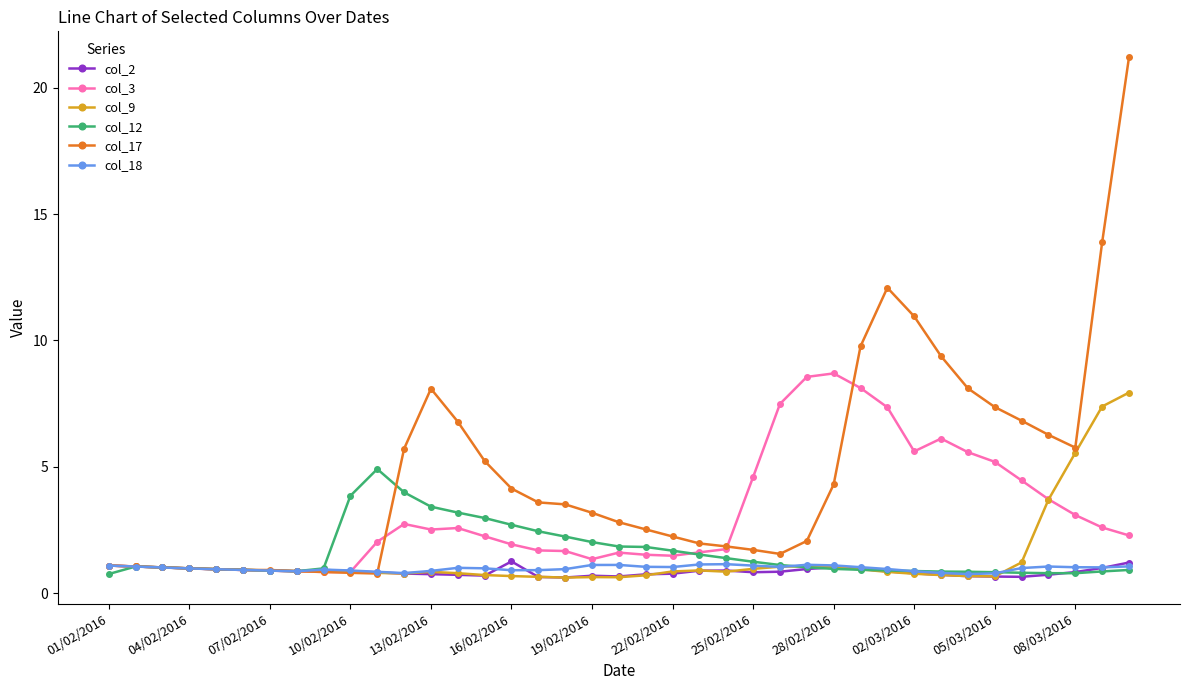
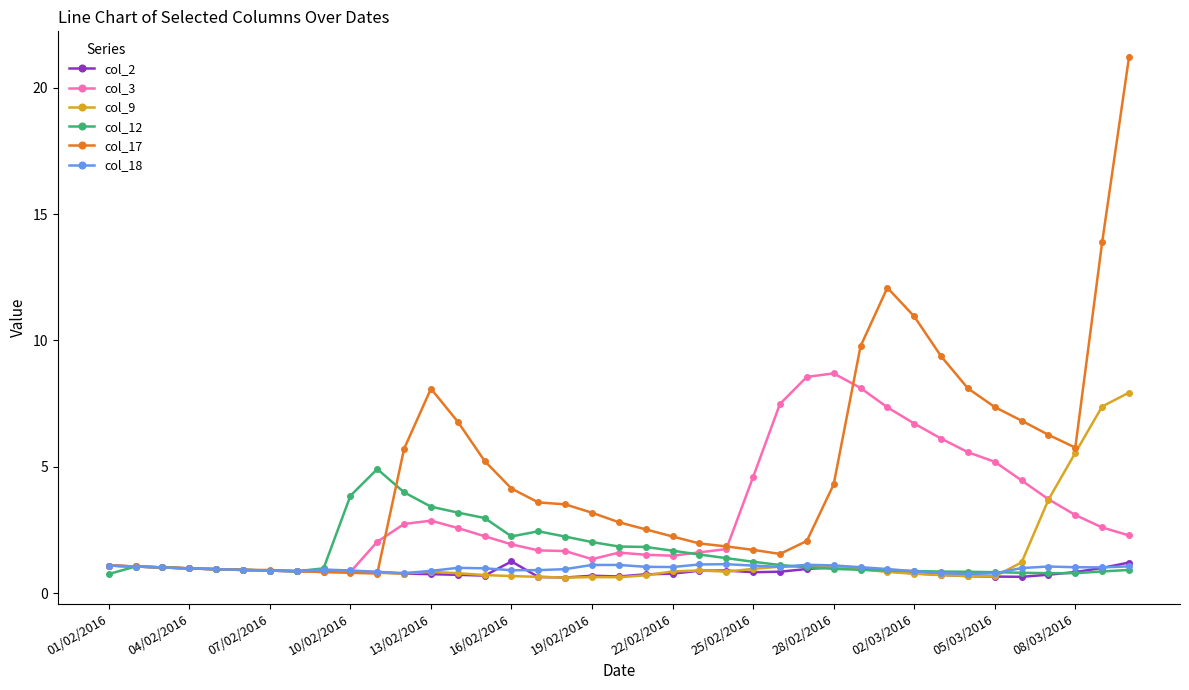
  {
    "col_2": {
      "16/02/2016": 1.3,
      "25/02/2016": 0.8
    },
    "col_3": {
-     "13/02/2016": 2.5,
+     "13/02/2016": 2.9,
      "16/02/2016": 1.9,
      "19/02/2016": 1.4,
      "22/02/2016": 1.5,
      "25/02/2016": 4.6,
      "28/02/2016": 8.7,
-     "02/03/2016": 5.6,
+     "02/03/2016": 6.7,
      "05/03/2016": 5.2,
      "08/03/2016": 3.1
    },
    "col_12": {
      "01/02/2016": 0.8,
      "10/02/2016": 3.9,
      "13/02/2016": 3.4,
-     "16/02/2016": 2.7,
+     "16/02/2016": 2.3,
      "19/02/2016": 2.0,
      "22/02/2016": 1.7,
      "25/02/2016": 1.2
    },
    "col_18": {
      "16/02/2016": 0.9,
      "19/02/2016": 1.1,
      "22/02/2016": 1.0,
      "25/02/2016": 1.1,
      "08/03/2016": 1.0
    }
  }
